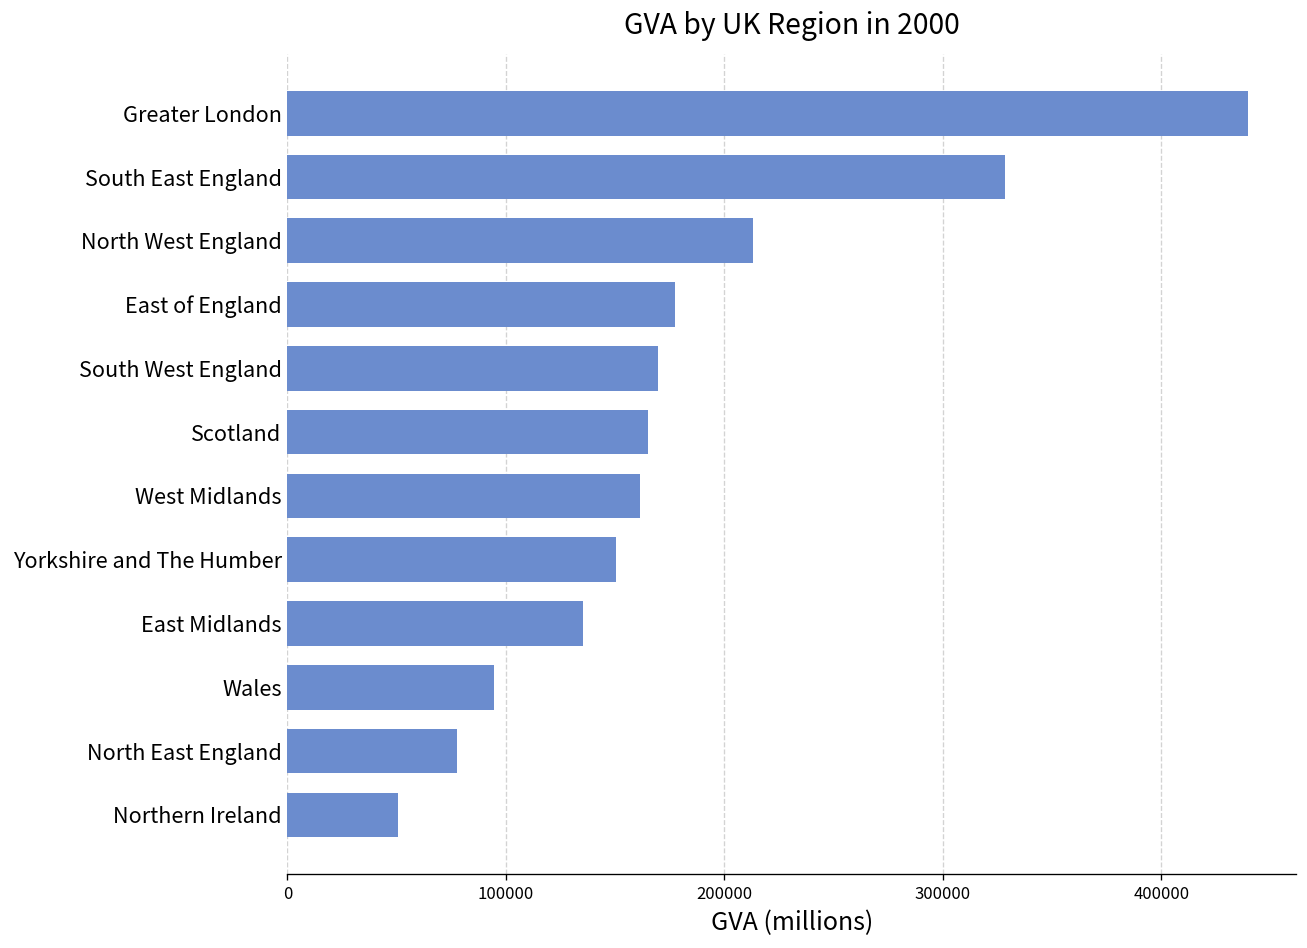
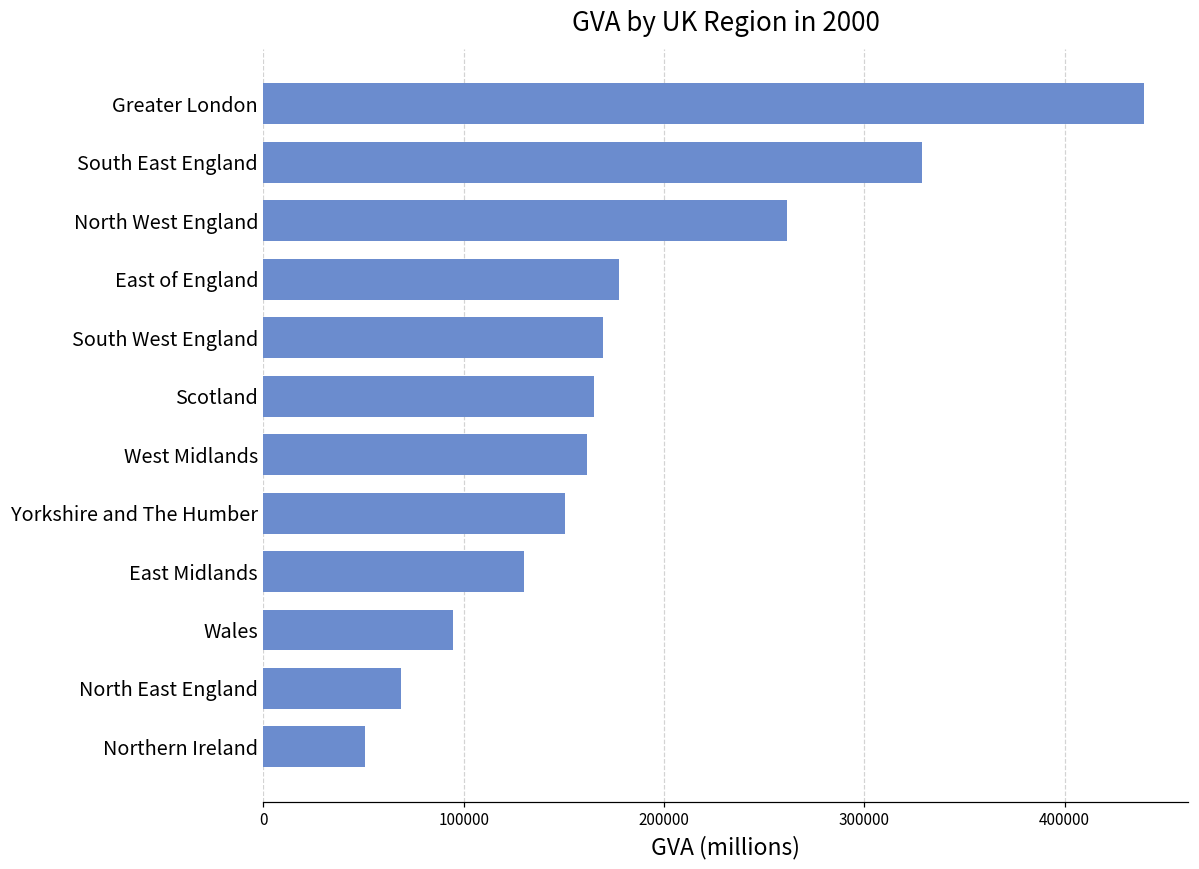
  {
    "Greater London": 440000,
    "South East England": 329000,
-   "North West England": 213000,
+   "North West England": 261000,
    "East of England": 177000,
    "South West England": 170000,
    "Scotland": 165000,
    "West Midlands": 161000,
    "Yorkshire and The Humber": 150000,
-   "East Midlands": 135000,
+   "East Midlands": 130000,
    "Wales": 95000,
-   "North East England": 78000,
+   "North East England": 69000,
    "Northern Ireland": 51000
  }
